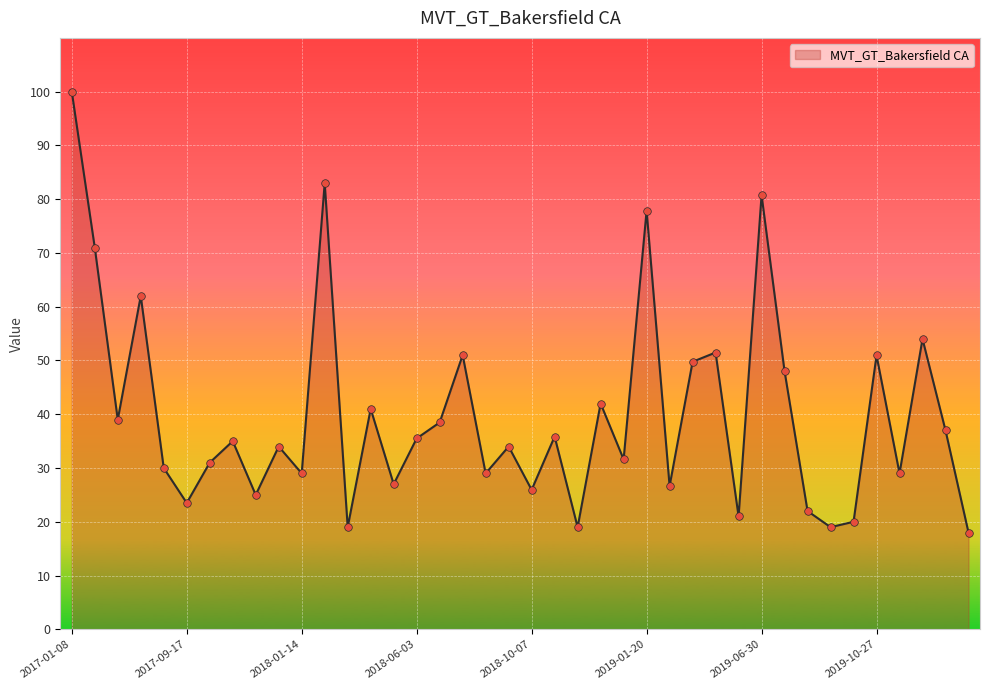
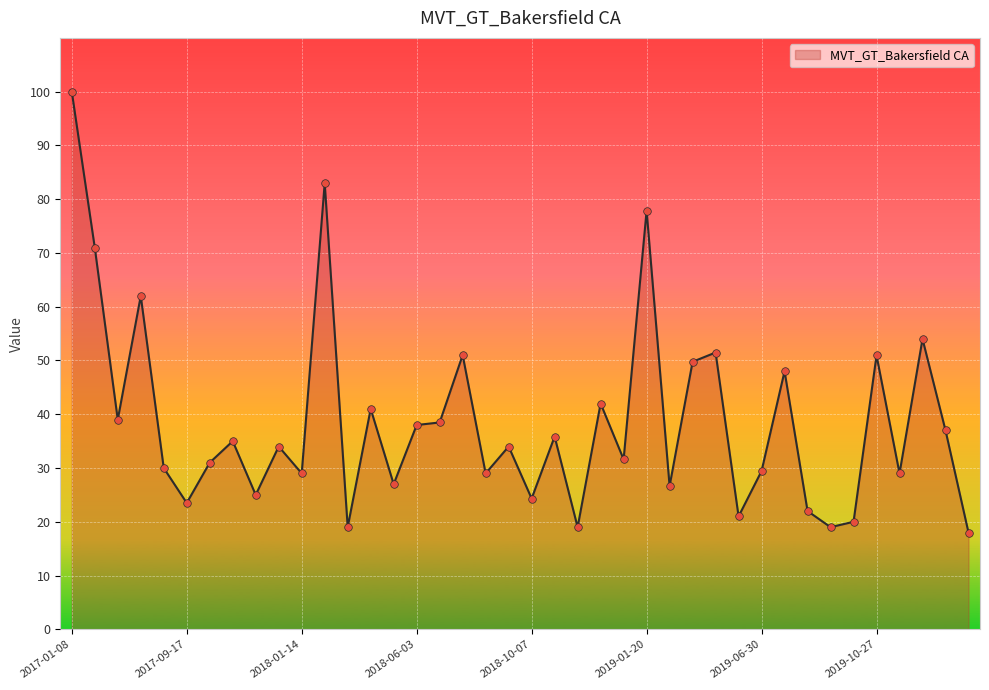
  {
    "2017-01-08": 100,
    "2017-09-17": 24,
    "2018-01-14": 29,
-   "2018-06-03": 36,
-   "2018-10-07": 26,
+   "2018-06-03": 38,
+   "2018-10-07": 24,
    "2019-01-20": 78,
-   "2019-06-30": 81,
+   "2019-06-30": 29,
    "2019-10-27": 51
  }
